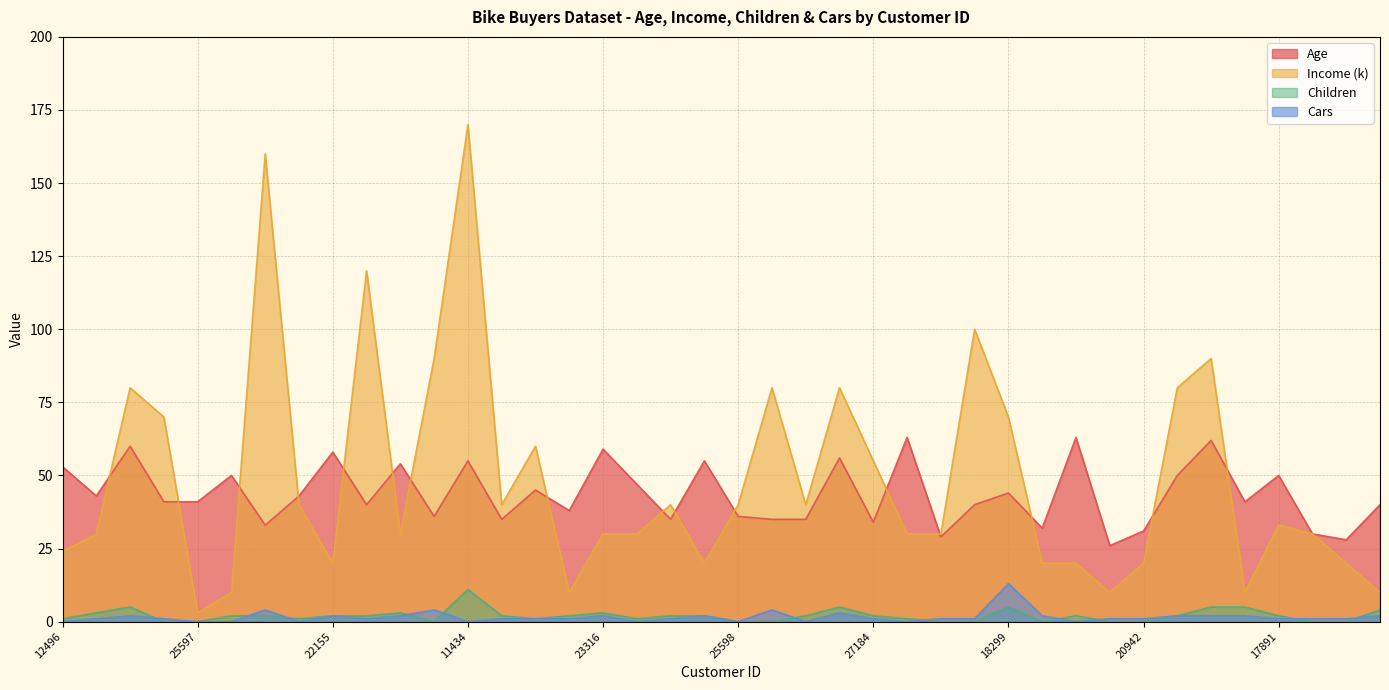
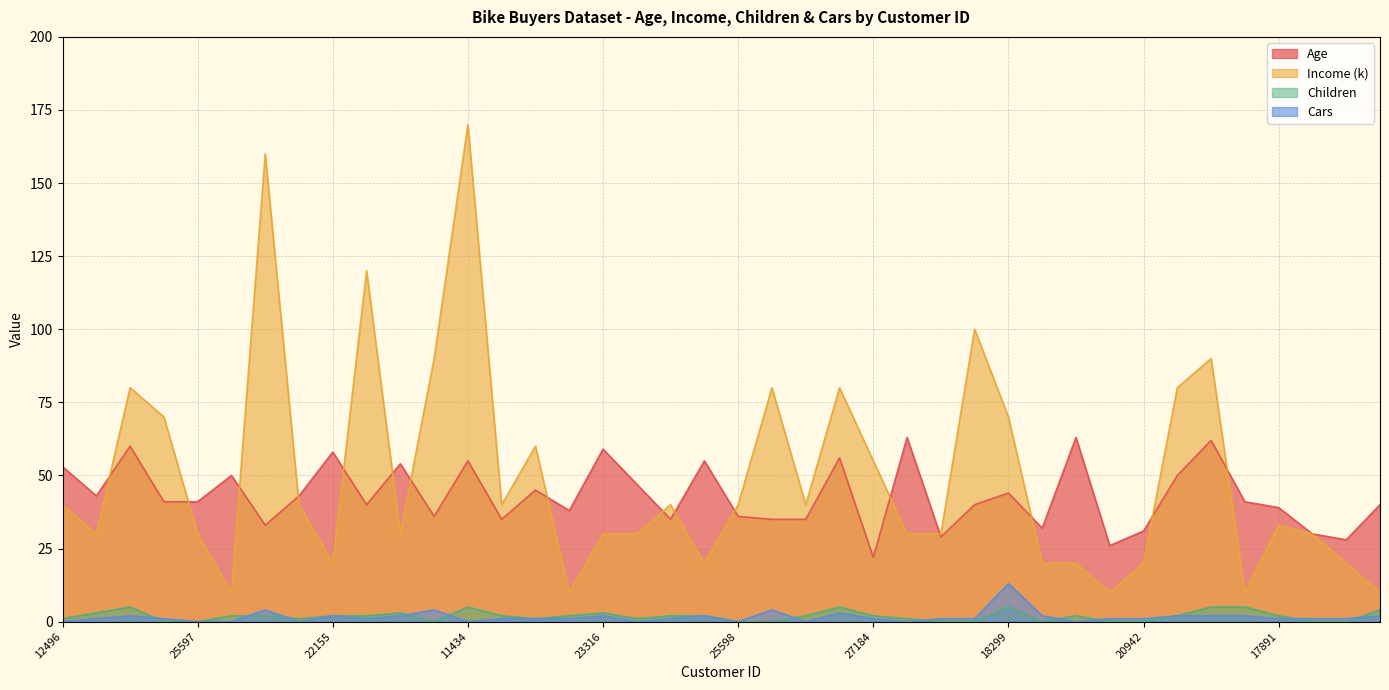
  {
    "Age": {
      "12496": 53,
      "25597": 41,
      "22155": 58,
      "11434": 55,
      "23316": 59,
      "25598": 36,
-     "27184": 34,
+     "27184": 22,
      "18299": 44,
      "20942": 31,
-     "17891": 50
+     "17891": 39
    },
    "Income (k)": {
-     "12496": 24,
-     "25597": 3,
+     "12496": 40,
+     "25597": 30,
      "22155": 20,
      "11434": 170,
      "23316": 30,
      "25598": 40,
      "27184": 55,
      "18299": 70,
      "20942": 20,
      "17891": 33
    },
    "Children": {
      "12496": 1,
-     "11434": 11,
+     "11434": 5,
      "23316": 3,
      "27184": 2,
      "18299": 5,
      "20942": 0,
      "17891": 2
    },
    "Cars": {
      "12496": 0,
      "11434": 0,
      "23316": 2,
      "27184": 1,
      "18299": 13,
      "20942": 1,
      "17891": 1
    }
  }
